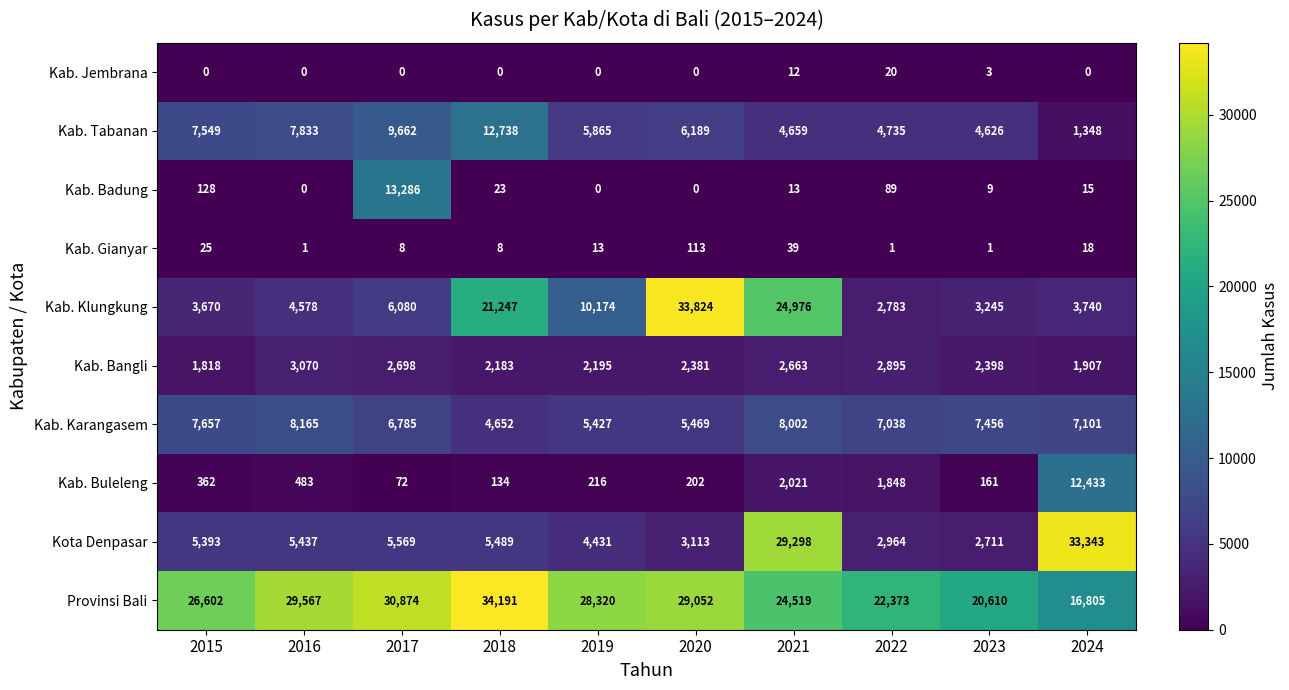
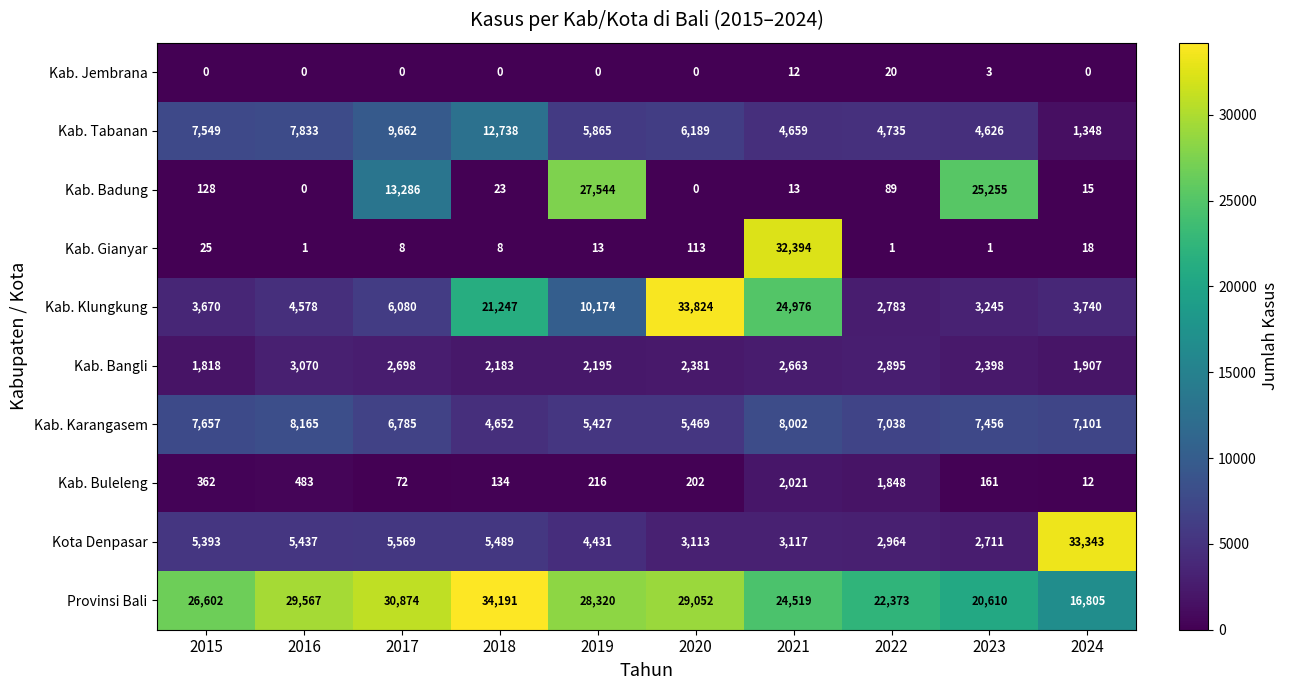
  {
    "Kab. Jembrana": {
      "2015": "0",
      "2016": "0",
      "2017": "0",
      "2018": "0",
      "2019": "0",
      "2020": "0",
      "2021": "12",
      "2022": "20",
      "2023": "3",
      "2024": "0"
    },
    "Kab. Tabanan": {
      "2015": "7,549",
      "2016": "7,833",
      "2017": "9,662",
      "2018": "12,738",
      "2019": "5,865",
      "2020": "6,189",
      "2021": "4,659",
      "2022": "4,735",
      "2023": "4,626",
      "2024": "1,348"
    },
    "Kab. Badung": {
      "2015": "128",
      "2016": "0",
      "2017": "13,286",
      "2018": "23",
-     "2019": "0",
+     "2019": "27,544",
      "2020": "0",
      "2021": "13",
      "2022": "89",
-     "2023": "9",
+     "2023": "25,255",
      "2024": "15"
    },
    "Kab. Gianyar": {
      "2015": "25",
      "2016": "1",
      "2017": "8",
      "2018": "8",
      "2019": "13",
      "2020": "113",
-     "2021": "39",
+     "2021": "32,394",
      "2022": "1",
      "2023": "1",
      "2024": "18"
    },
    "Kab. Klungkung": {
      "2015": "3,670",
      "2016": "4,578",
      "2017": "6,080",
      "2018": "21,247",
      "2019": "10,174",
      "2020": "33,824",
      "2021": "24,976",
      "2022": "2,783",
      "2023": "3,245",
      "2024": "3,740"
    },
    "Kab. Bangli": {
      "2015": "1,818",
      "2016": "3,070",
      "2017": "2,698",
      "2018": "2,183",
      "2019": "2,195",
      "2020": "2,381",
      "2021": "2,663",
      "2022": "2,895",
      "2023": "2,398",
      "2024": "1,907"
    },
    "Kab. Karangasem": {
      "2015": "7,657",
      "2016": "8,165",
      "2017": "6,785",
      "2018": "4,652",
      "2019": "5,427",
      "2020": "5,469",
      "2021": "8,002",
      "2022": "7,038",
      "2023": "7,456",
      "2024": "7,101"
    },
    "Kab. Buleleng": {
      "2015": "362",
      "2016": "483",
      "2017": "72",
      "2018": "134",
      "2019": "216",
      "2020": "202",
      "2021": "2,021",
      "2022": "1,848",
      "2023": "161",
-     "2024": "12,433"
+     "2024": "12"
    },
    "Kota Denpasar": {
      "2015": "5,393",
      "2016": "5,437",
      "2017": "5,569",
      "2018": "5,489",
      "2019": "4,431",
      "2020": "3,113",
-     "2021": "29,298",
+     "2021": "3,117",
      "2022": "2,964",
      "2023": "2,711",
      "2024": "33,343"
    },
    "Provinsi Bali": {
      "2015": "26,602",
      "2016": "29,567",
      "2017": "30,874",
      "2018": "34,191",
      "2019": "28,320",
      "2020": "29,052",
      "2021": "24,519",
      "2022": "22,373",
      "2023": "20,610",
      "2024": "16,805"
    }
  }
